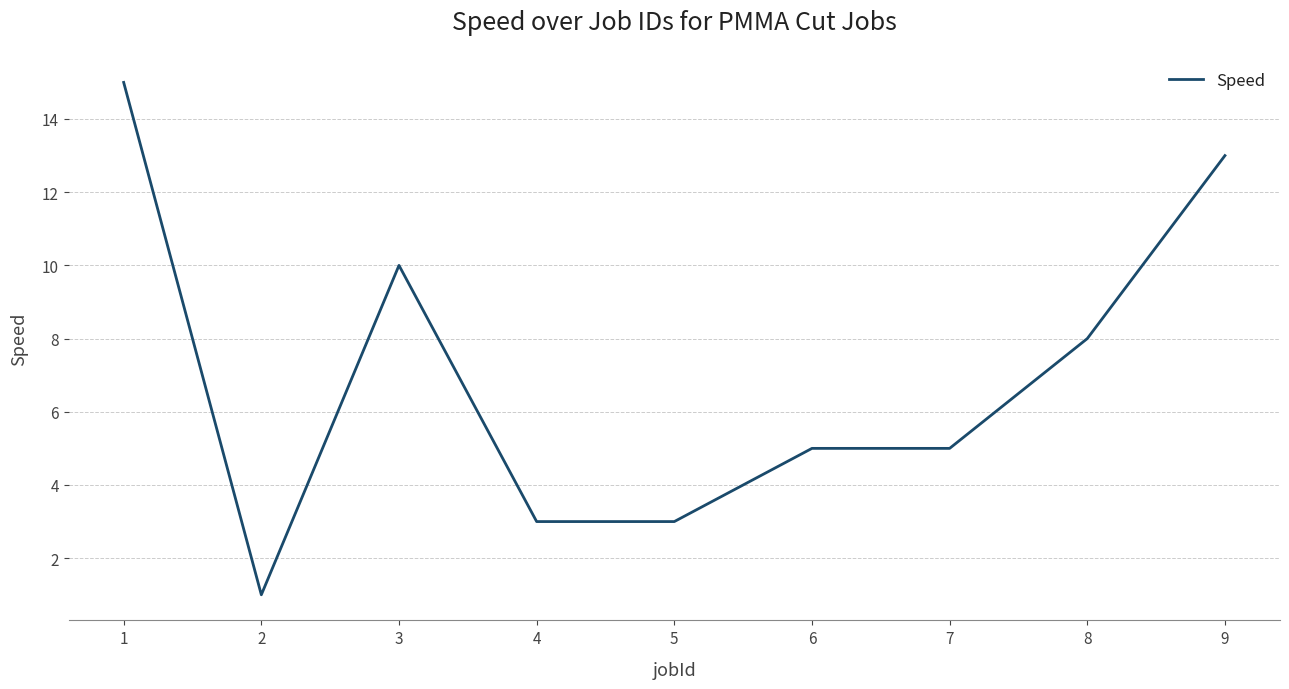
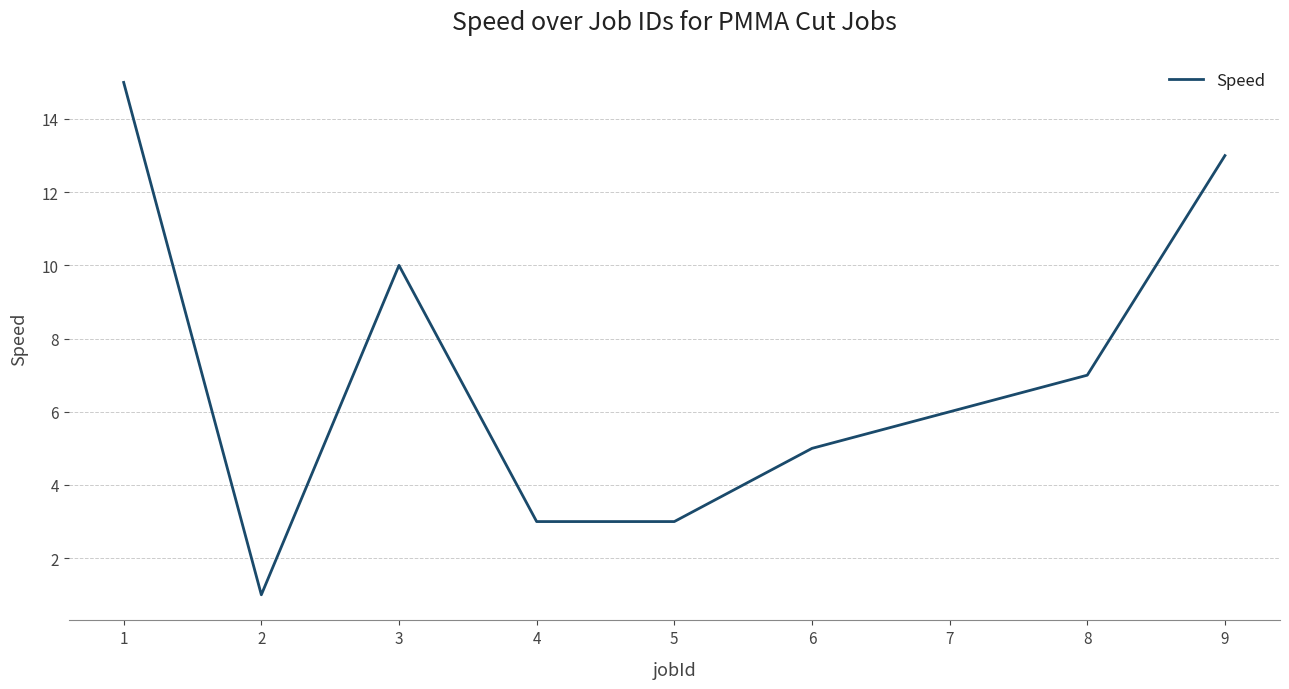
  {
    "1": 15,
    "2": 1,
    "3": 10,
    "4": 3,
    "5": 3,
    "6": 5,
-   "7": 5,
-   "8": 8,
+   "7": 6,
+   "8": 7,
    "9": 13
  }
